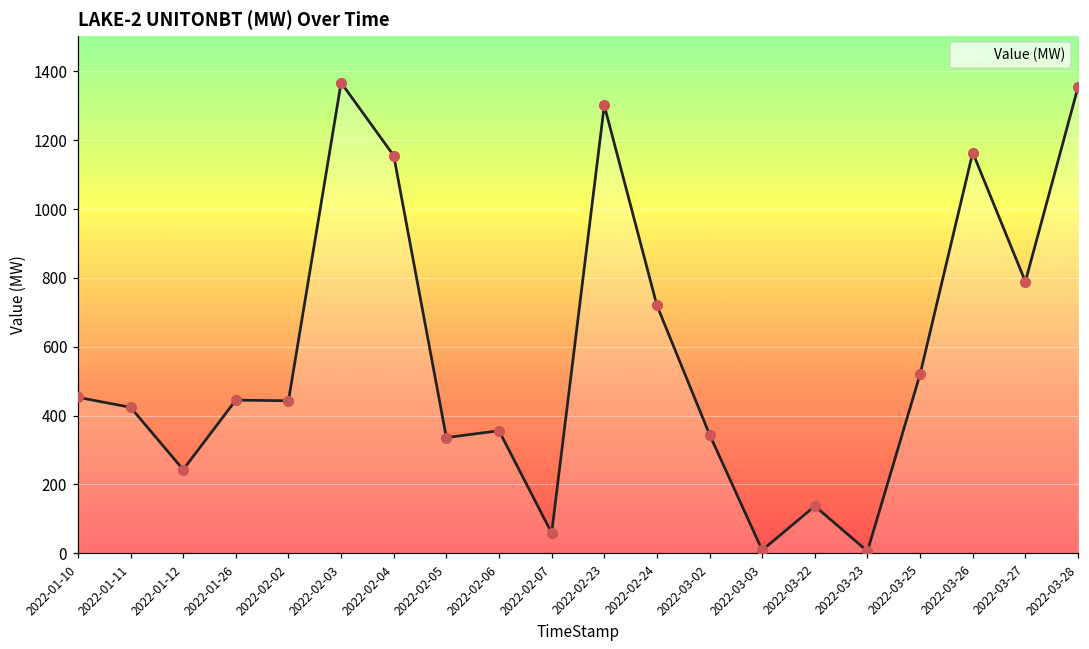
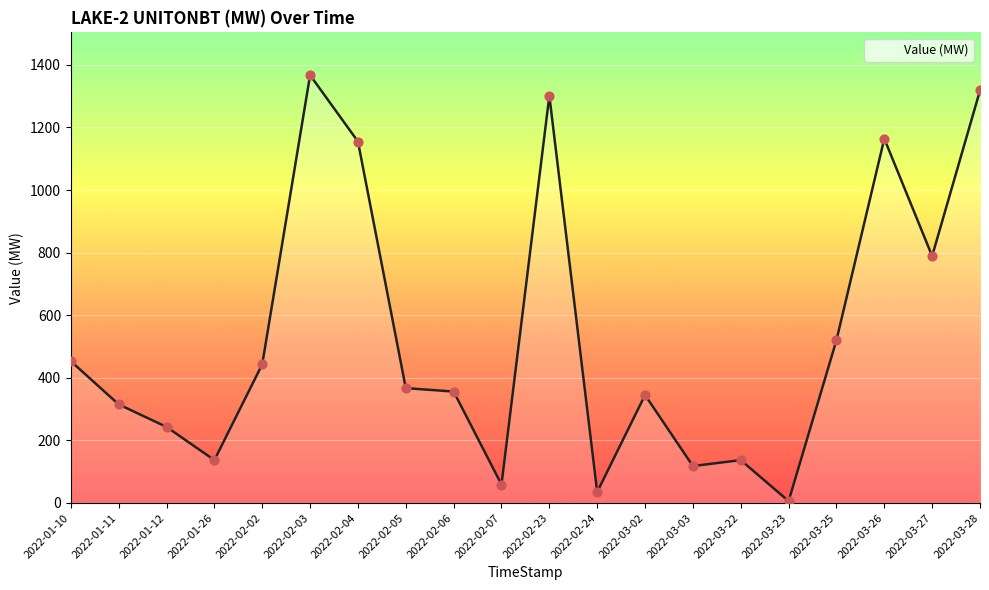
  {
    "2022-01-10": 450,
-   "2022-01-11": 420,
+   "2022-01-11": 320,
    "2022-01-12": 240,
-   "2022-01-26": 450,
+   "2022-01-26": 140,
    "2022-02-02": 440,
    "2022-02-03": 1370,
    "2022-02-04": 1160,
-   "2022-02-05": 340,
+   "2022-02-05": 370,
    "2022-02-06": 360,
    "2022-02-07": 60,
    "2022-02-23": 1300,
-   "2022-02-24": 720,
+   "2022-02-24": 40,
    "2022-03-02": 350,
-   "2022-03-03": 10,
+   "2022-03-03": 120,
    "2022-03-22": 140,
    "2022-03-23": 10,
    "2022-03-25": 520,
    "2022-03-26": 1160,
    "2022-03-27": 790,
-   "2022-03-28": 1350
+   "2022-03-28": 1320
  }
